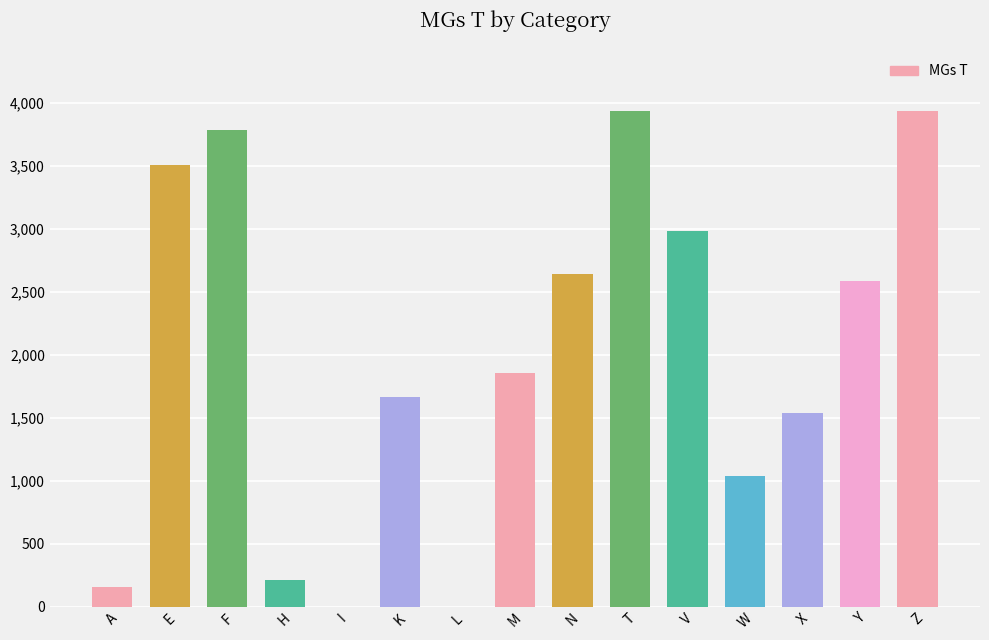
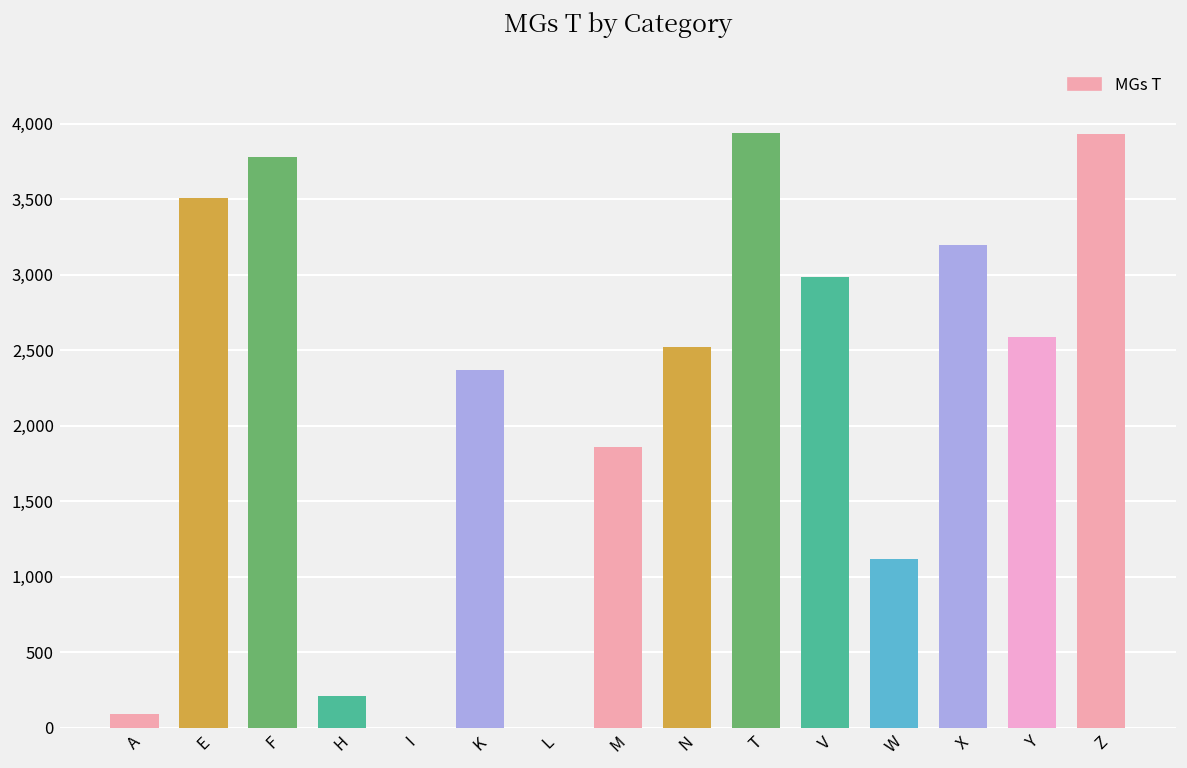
  {
-   "A": "160",
+   "A": "90",
    "E": "3,510",
    "F": "3,780",
    "H": "210",
    "I": "0",
-   "K": "1,670",
+   "K": "2,370",
    "L": "0",
    "M": "1,860",
-   "N": "2,640",
+   "N": "2,520",
    "T": "3,940",
    "V": "2,990",
-   "W": "1,040",
-   "X": "1,540",
+   "W": "1,120",
+   "X": "3,200",
    "Y": "2,590",
    "Z": "3,940"
  }
